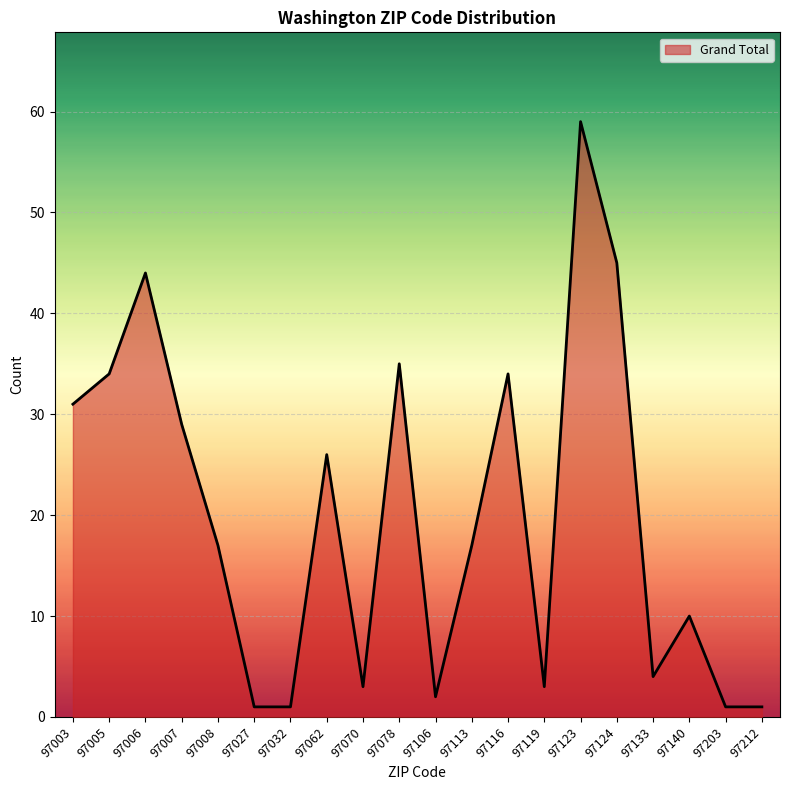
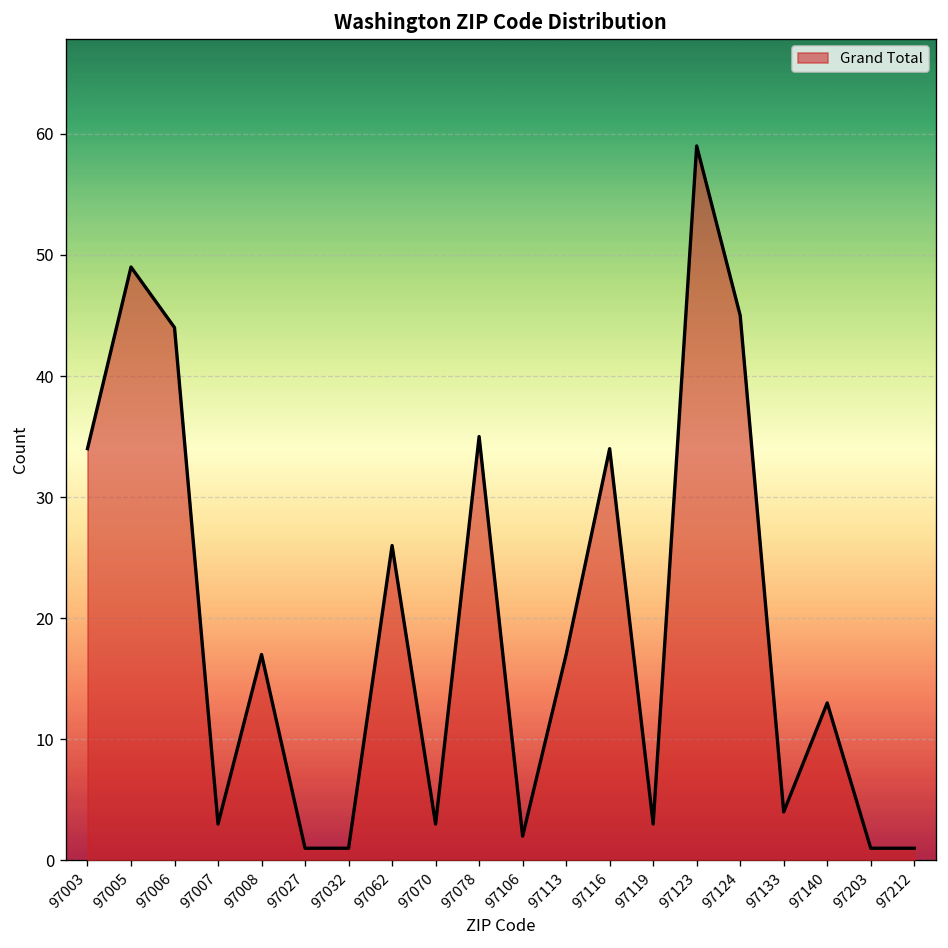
  {
-   "97003": 31,
-   "97005": 34,
+   "97003": 34,
+   "97005": 49,
    "97006": 44,
-   "97007": 29,
+   "97007": 3,
    "97008": 17,
    "97027": 1,
    "97032": 1,
    "97062": 26,
    "97070": 3,
    "97078": 35,
    "97106": 2,
    "97113": 17,
    "97116": 34,
    "97119": 3,
    "97123": 59,
    "97124": 45,
    "97133": 4,
-   "97140": 10,
+   "97140": 13,
    "97203": 1,
    "97212": 1
  }
